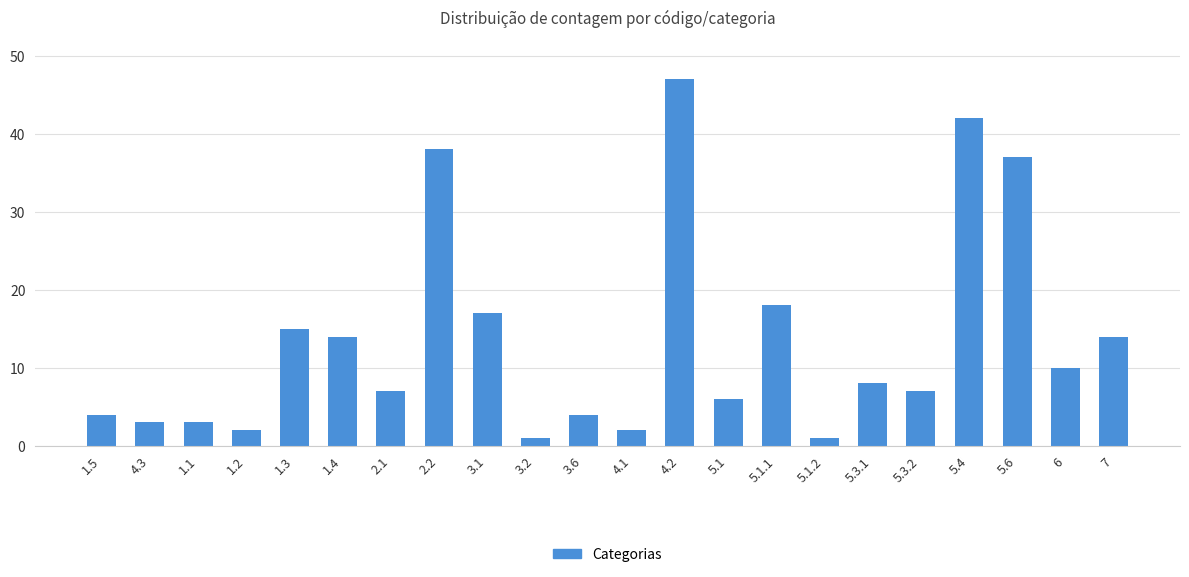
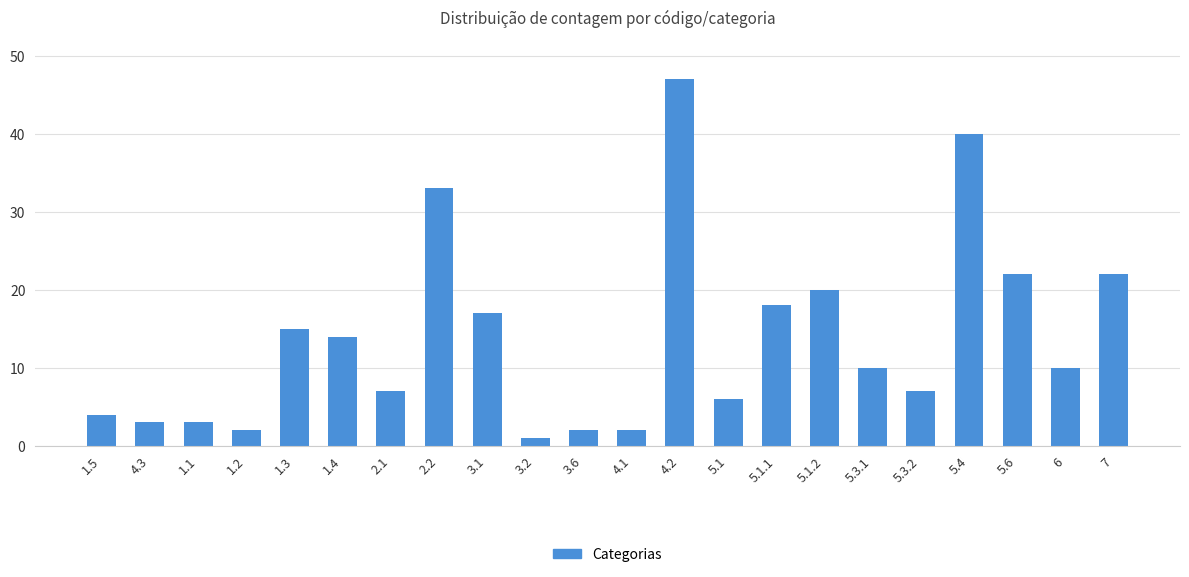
  {
    "1.5": 4,
    "4.3": 3,
    "1.1": 3,
    "1.2": 2,
    "1.3": 15,
    "1.4": 14,
    "2.1": 7,
-   "2.2": 38,
+   "2.2": 33,
    "3.1": 17,
    "3.2": 1,
-   "3.6": 4,
+   "3.6": 2,
    "4.1": 2,
    "4.2": 47,
    "5.1": 6,
    "5.1.1": 18,
-   "5.1.2": 1,
-   "5.3.1": 8,
+   "5.1.2": 20,
+   "5.3.1": 10,
    "5.3.2": 7,
-   "5.4": 42,
-   "5.6": 37,
+   "5.4": 40,
+   "5.6": 22,
    "6": 10,
-   "7": 14
+   "7": 22
  }
